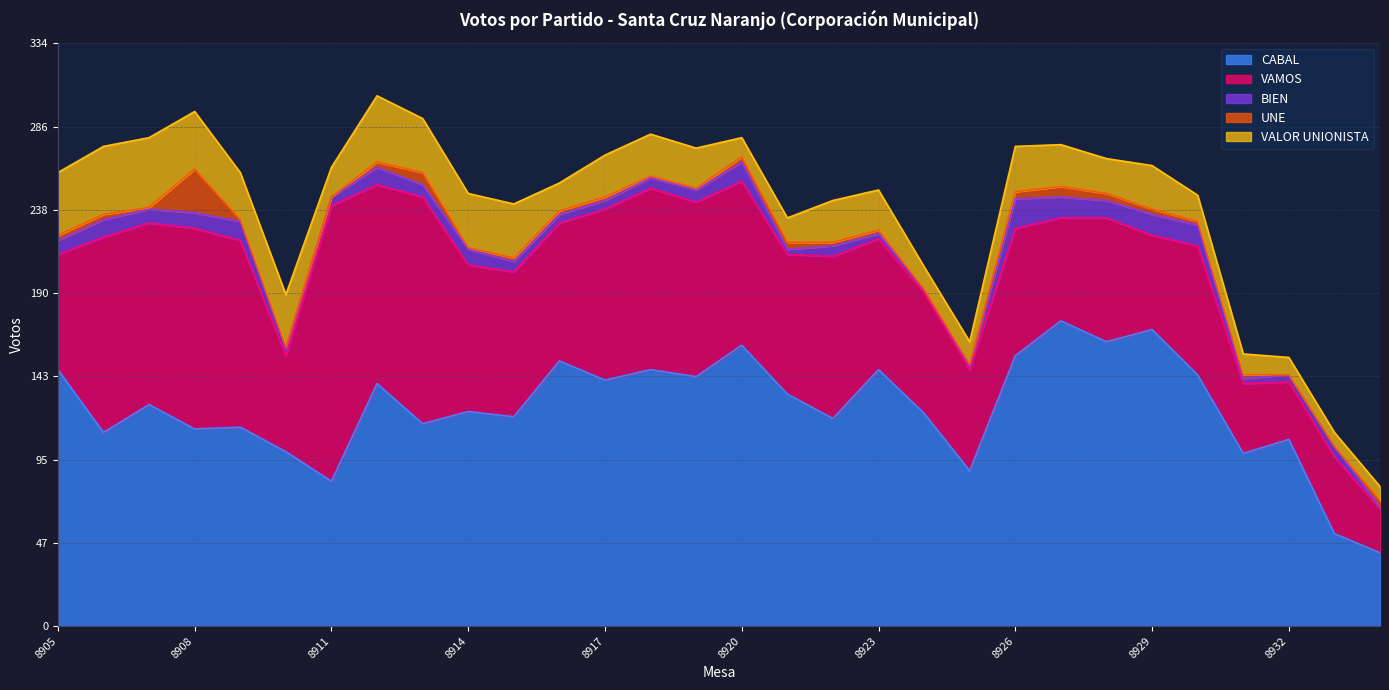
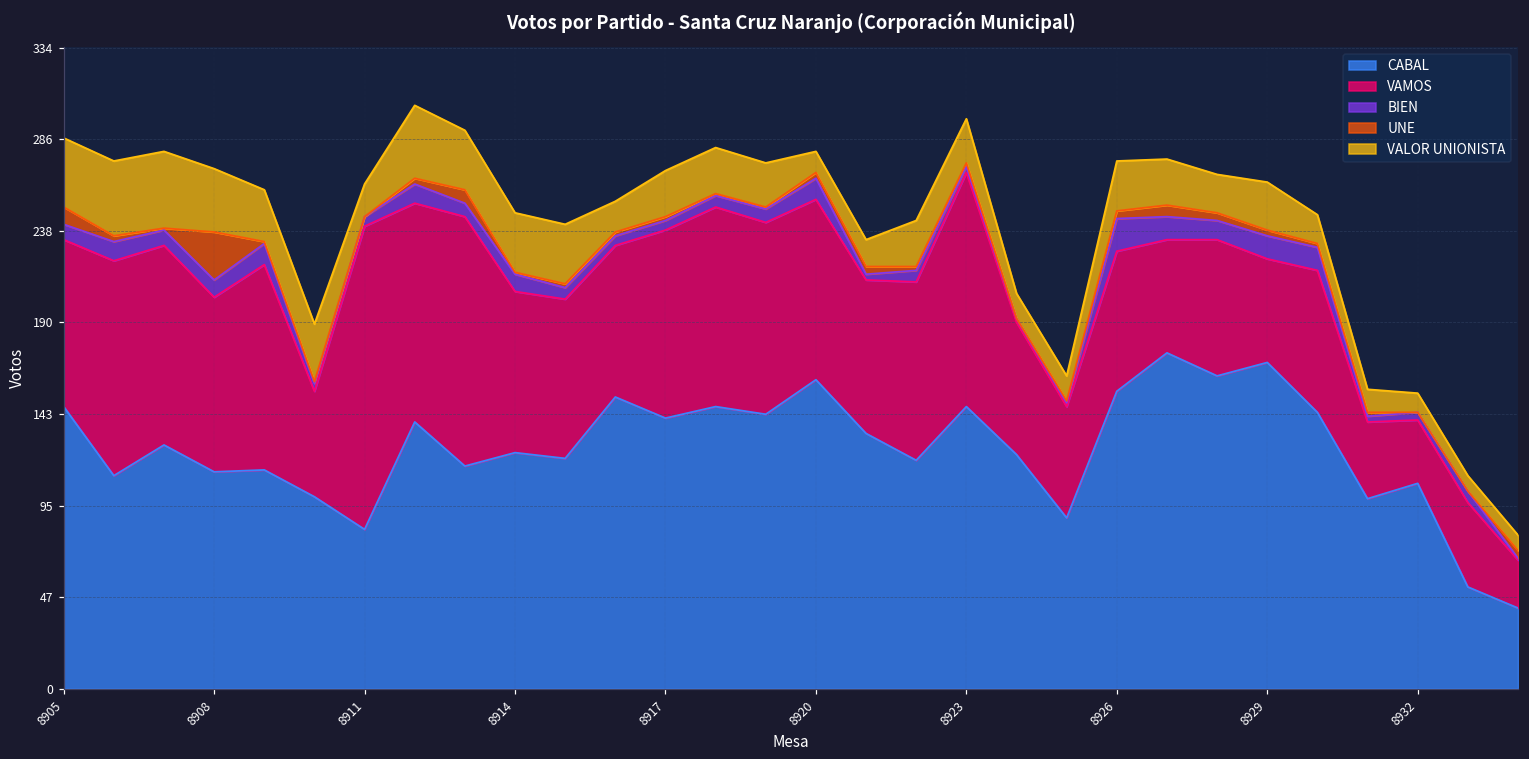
  {
    "CABAL": {
      "8905": 147,
      "8908": 113,
      "8911": 83,
      "8914": 123,
      "8917": 141,
      "8920": 161,
      "8923": 147,
      "8926": 155,
      "8929": 170,
      "8932": 107
    },
    "VAMOS": {
-     "8905": 66,
-     "8908": 115,
+     "8905": 87,
+     "8908": 91,
      "8911": 158,
      "8914": 84,
      "8917": 98,
      "8920": 94,
-     "8923": 75,
+     "8923": 122,
      "8926": 73,
      "8929": 54,
      "8932": 33
    },
    "BIEN": {
      "8905": 8,
      "8908": 9,
      "8917": 5,
      "8920": 11,
      "8923": 3,
      "8926": 17,
      "8929": 12
    },
    "UNE": {
-     "8905": 3,
+     "8905": 9,
      "8908": 25,
      "8917": 2,
      "8920": 3,
      "8923": 2,
      "8926": 4,
      "8929": 3
    },
    "VALOR UNIONISTA": {
      "8905": 36,
      "8908": 33,
      "8911": 17,
      "8914": 31,
      "8917": 24,
      "8920": 11,
      "8923": 23,
      "8926": 26,
      "8929": 25,
      "8932": 10
    }
  }
